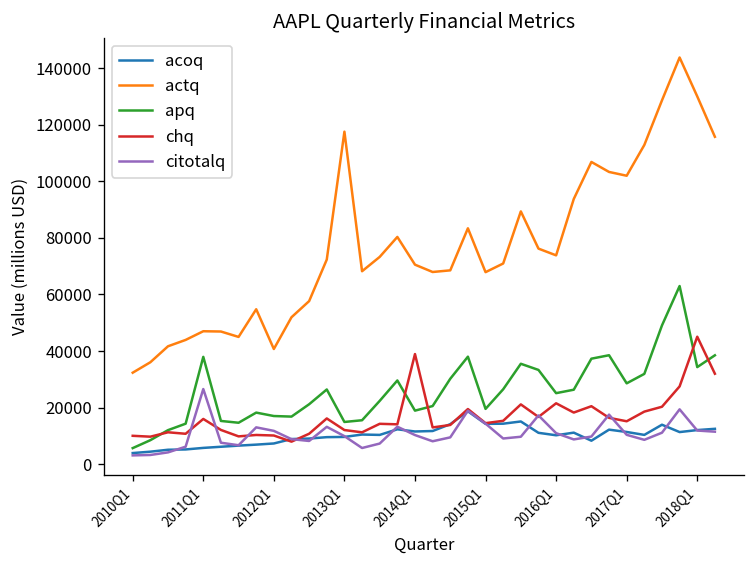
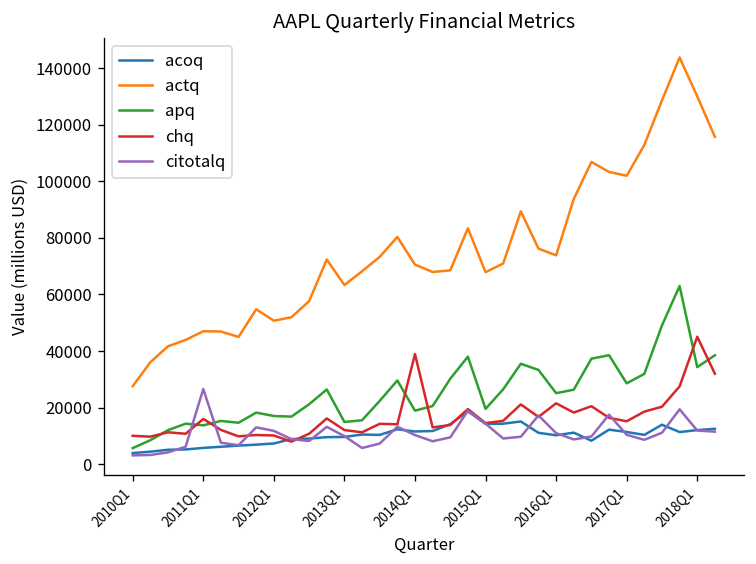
  {
    "acoq": {
      "2011Q1": 6000,
      "2012Q1": 7000,
      "2014Q1": 12000
    },
    "actq": {
-     "2010Q1": 32000,
+     "2010Q1": 28000,
      "2011Q1": 47000,
-     "2012Q1": 41000,
-     "2013Q1": 118000,
+     "2012Q1": 51000,
+     "2013Q1": 63000,
      "2014Q1": 71000,
      "2015Q1": 68000,
      "2016Q1": 74000,
      "2017Q1": 102000,
      "2018Q1": 130000
    },
    "apq": {
      "2010Q1": 6000,
-     "2011Q1": 38000,
+     "2011Q1": 14000,
      "2012Q1": 17000,
      "2013Q1": 15000,
      "2014Q1": 19000,
      "2015Q1": 20000,
      "2016Q1": 25000,
      "2017Q1": 29000,
      "2018Q1": 34000
    },
    "chq": {
      "2010Q1": 10000,
      "2011Q1": 16000,
      "2012Q1": 10000,
      "2013Q1": 12000,
      "2014Q1": 39000,
      "2016Q1": 22000,
      "2017Q1": 15000,
      "2018Q1": 45000
    },
    "citotalq": {
      "2011Q1": 27000,
      "2012Q1": 12000,
      "2014Q1": 10000
    }
  }
